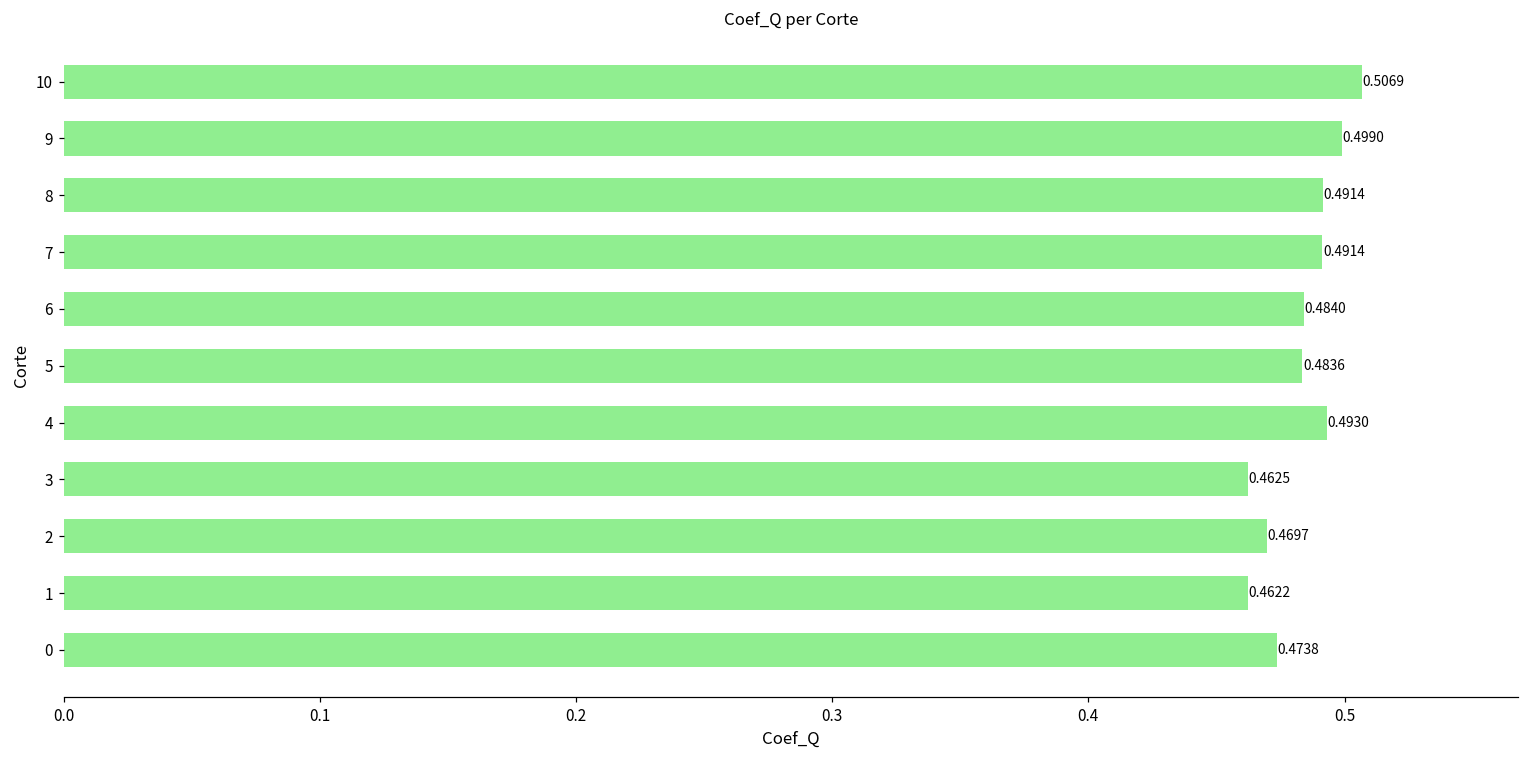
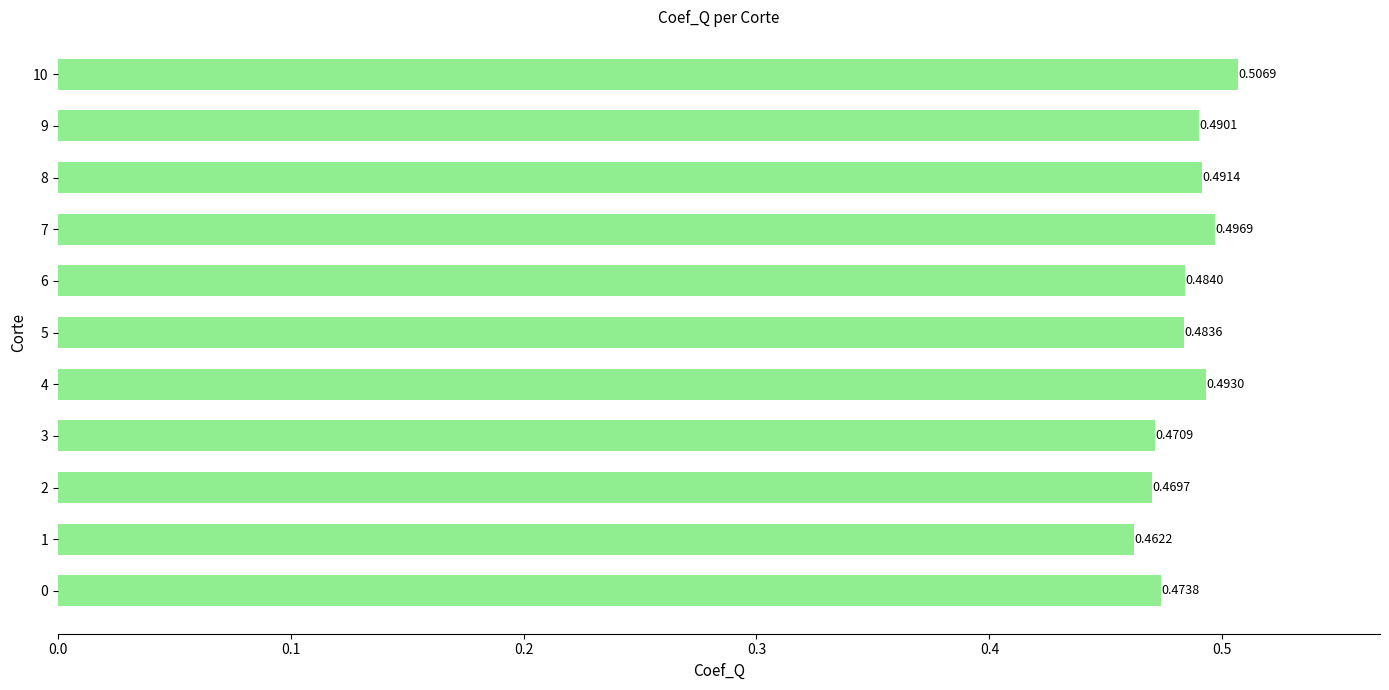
  {
    "10": 0.5069,
-   "9": 0.4990,
+   "9": 0.4901,
    "8": 0.4914,
-   "7": 0.4914,
+   "7": 0.4969,
    "6": 0.4840,
    "5": 0.4836,
    "4": 0.4930,
-   "3": 0.4625,
+   "3": 0.4709,
    "2": 0.4697,
    "1": 0.4622,
    "0": 0.4738
  }
